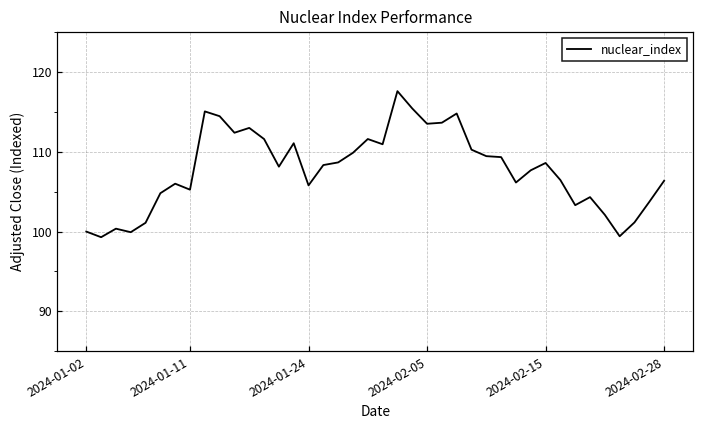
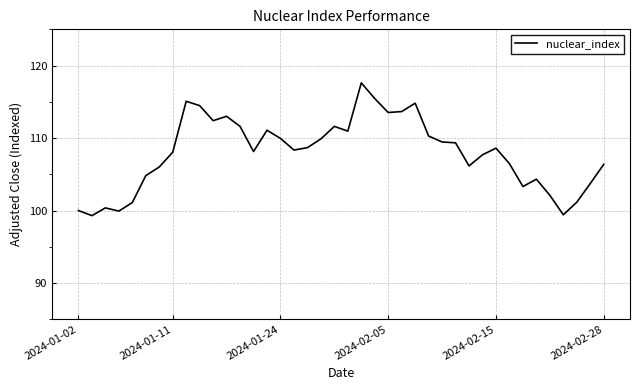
  {
    "2024-01-02": 100,
-   "2024-01-11": 105,
-   "2024-01-24": 106,
+   "2024-01-11": 108,
+   "2024-01-24": 110,
    "2024-02-05": 114,
    "2024-02-15": 109,
    "2024-02-28": 106
  }
